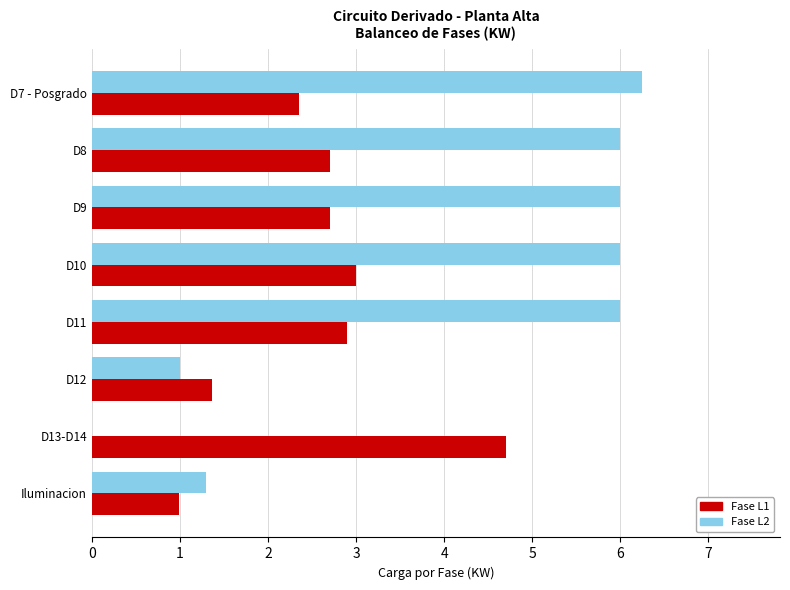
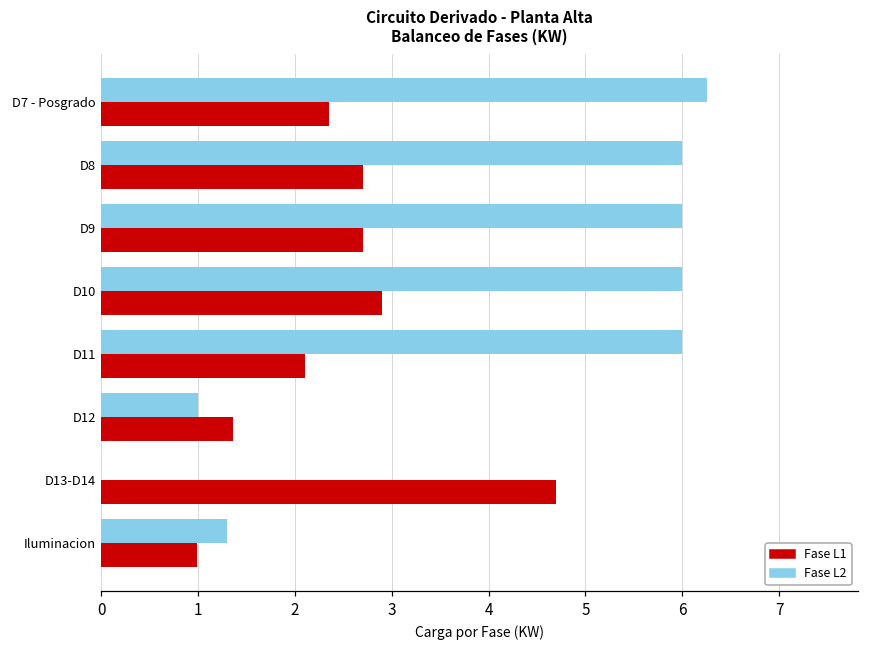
  {
    "Fase L1": {
      "D7 - Posgrado": 2.4,
      "D8": 2.7,
      "D9": 2.7,
-     "D10": 3.0,
-     "D11": 2.9,
+     "D10": 2.9,
+     "D11": 2.1,
      "D12": 1.4,
      "D13-D14": 4.7,
      "Iluminacion": 1.0
    },
    "Fase L2": {
      "D7 - Posgrado": 6.3,
      "D8": 6.0,
      "D9": 6.0,
      "D10": 6.0,
      "D11": 6.0,
      "D12": 1.0,
      "D13-D14": 0.0,
      "Iluminacion": 1.3
    }
  }
